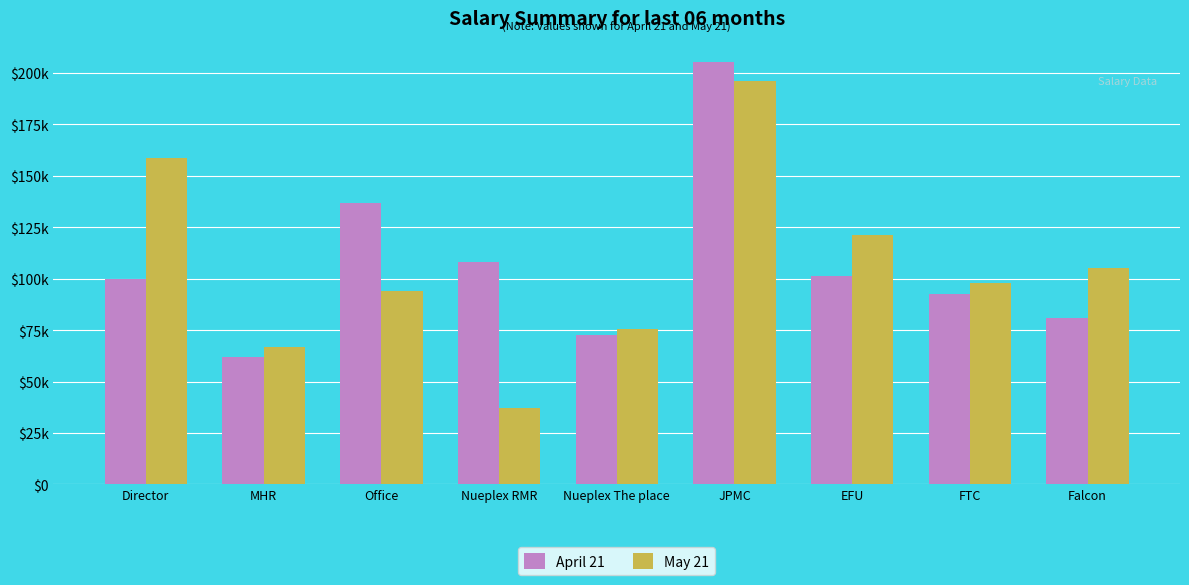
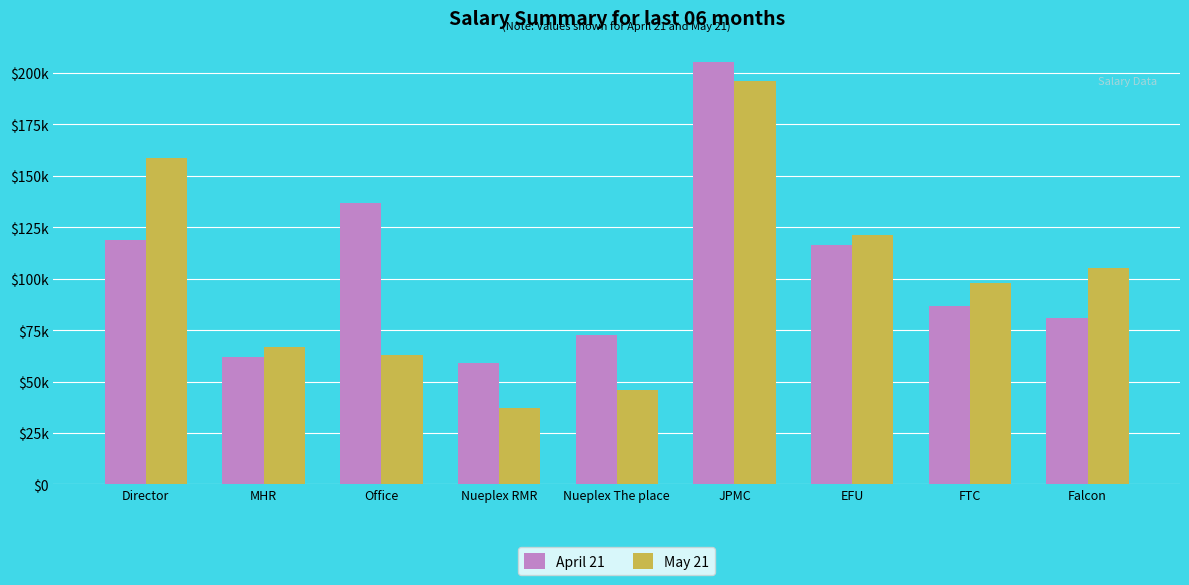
  {
    "April 21": {
-     "Director": "$100000",
+     "Director": "$119000",
      "MHR": "$62000",
      "Office": "$137000",
-     "Nueplex RMR": "$108000",
+     "Nueplex RMR": "$59000",
      "Nueplex The place": "$73000",
      "JPMC": "$205000",
-     "EFU": "$101000",
-     "FTC": "$92000",
+     "EFU": "$116000",
+     "FTC": "$87000",
      "Falcon": "$81000"
    },
    "May 21": {
      "Director": "$159000",
      "MHR": "$67000",
-     "Office": "$94000",
+     "Office": "$63000",
      "Nueplex RMR": "$37000",
-     "Nueplex The place": "$76000",
+     "Nueplex The place": "$46000",
      "JPMC": "$196000",
      "EFU": "$121000",
      "FTC": "$98000",
      "Falcon": "$105000"
    }
  }
